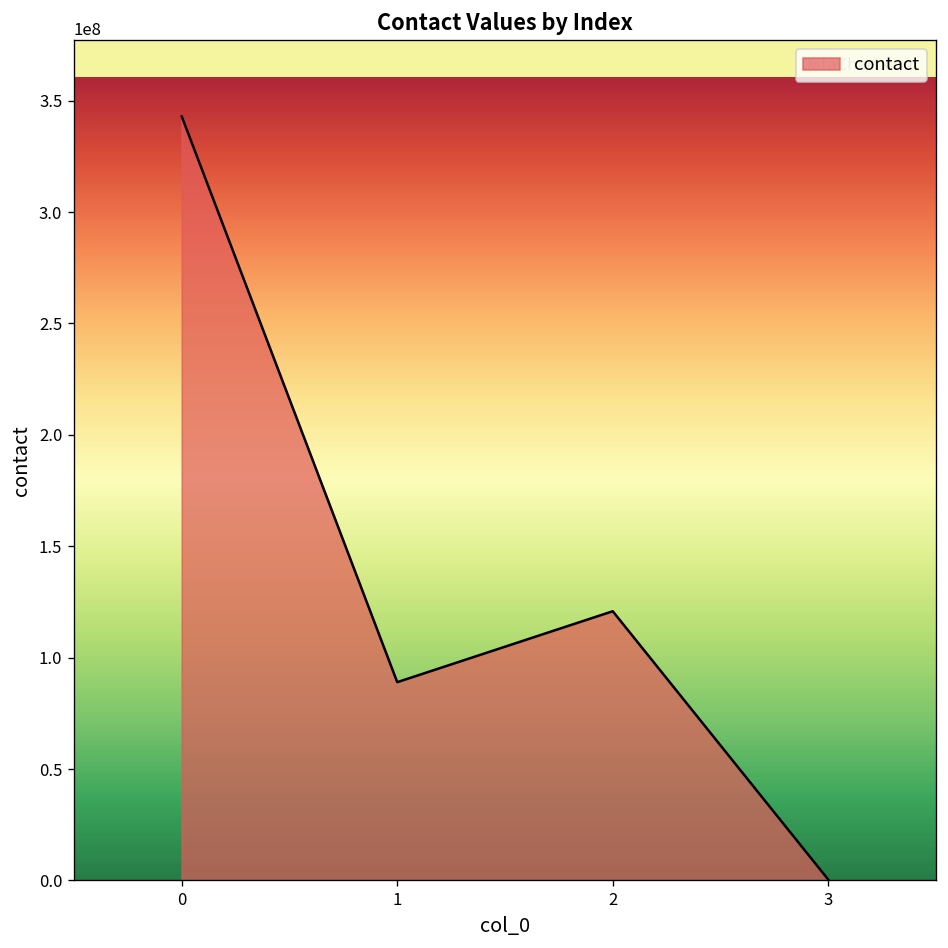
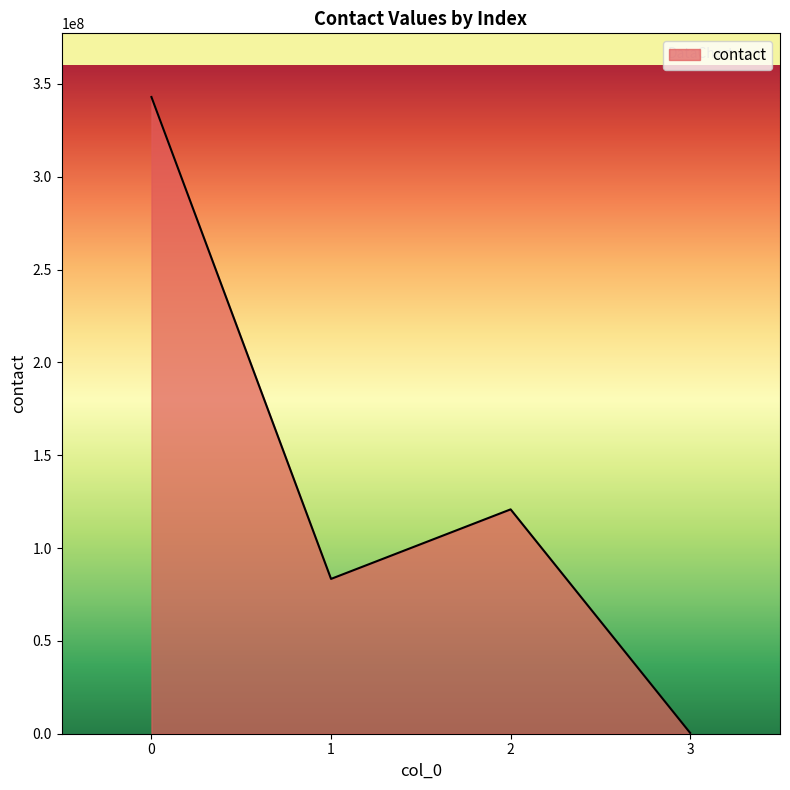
  {
    "0": 343000000,
-   "1": 89000000,
+   "1": 83000000,
    "2": 121000000,
    "3": 0
  }
